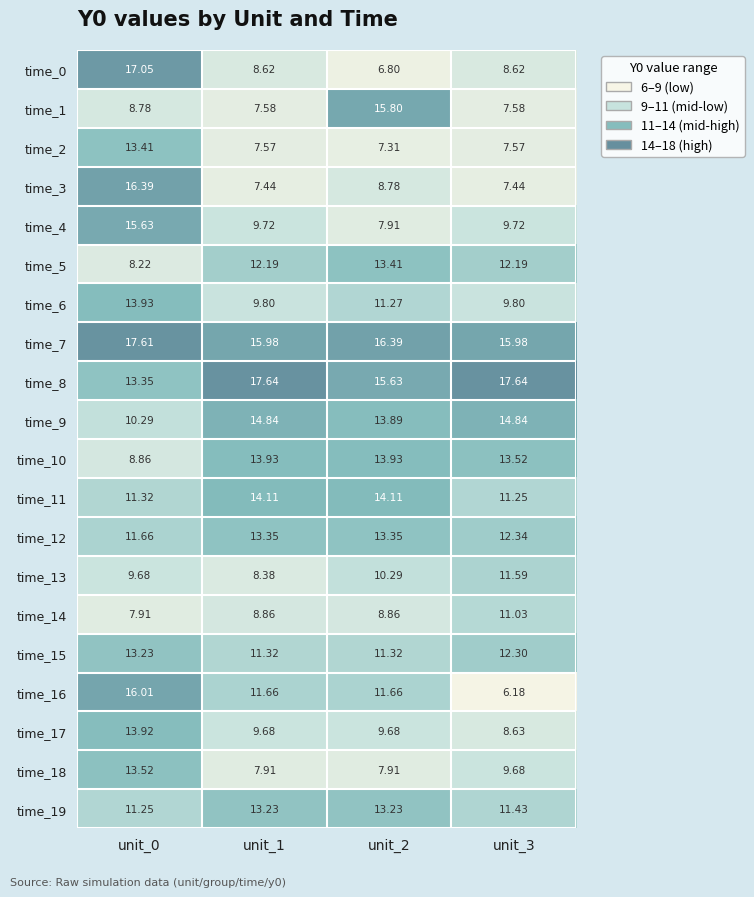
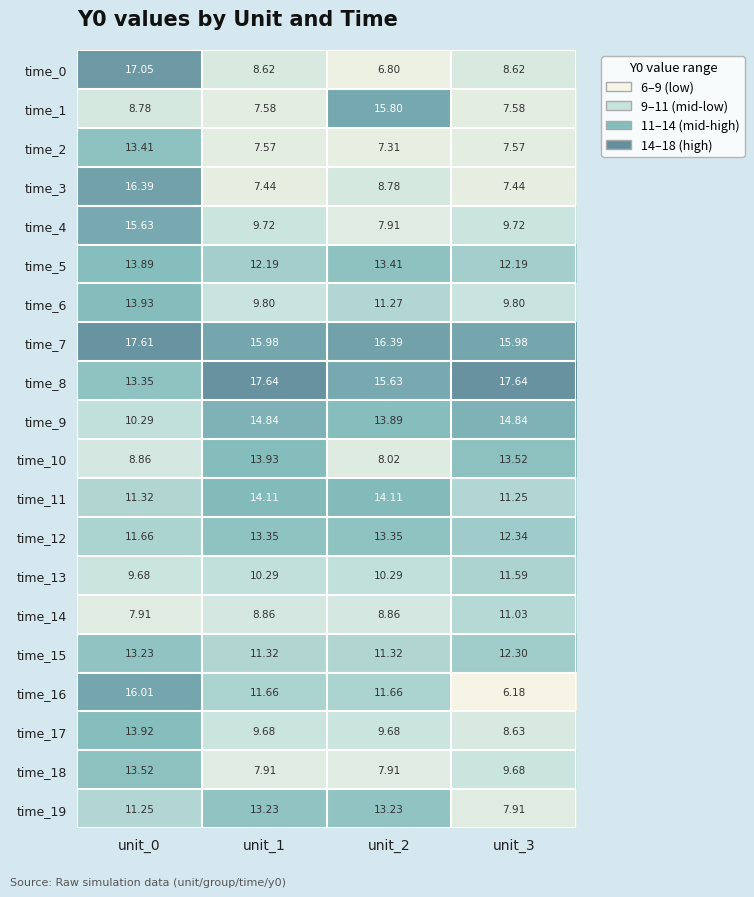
  {
    "time_0": {
      "unit_0": 17.05,
      "unit_1": 8.62,
      "unit_2": 6.80,
      "unit_3": 8.62
    },
    "time_1": {
      "unit_0": 8.78,
      "unit_1": 7.58,
      "unit_2": 15.80,
      "unit_3": 7.58
    },
    "time_2": {
      "unit_0": 13.41,
      "unit_1": 7.57,
      "unit_2": 7.31,
      "unit_3": 7.57
    },
    "time_3": {
      "unit_0": 16.39,
      "unit_1": 7.44,
      "unit_2": 8.78,
      "unit_3": 7.44
    },
    "time_4": {
      "unit_0": 15.63,
      "unit_1": 9.72,
      "unit_2": 7.91,
      "unit_3": 9.72
    },
    "time_5": {
-     "unit_0": 8.22,
+     "unit_0": 13.89,
      "unit_1": 12.19,
      "unit_2": 13.41,
      "unit_3": 12.19
    },
    "time_6": {
      "unit_0": 13.93,
      "unit_1": 9.80,
      "unit_2": 11.27,
      "unit_3": 9.80
    },
    "time_7": {
      "unit_0": 17.61,
      "unit_1": 15.98,
      "unit_2": 16.39,
      "unit_3": 15.98
    },
    "time_8": {
      "unit_0": 13.35,
      "unit_1": 17.64,
      "unit_2": 15.63,
      "unit_3": 17.64
    },
    "time_9": {
      "unit_0": 10.29,
      "unit_1": 14.84,
      "unit_2": 13.89,
      "unit_3": 14.84
    },
    "time_10": {
      "unit_0": 8.86,
      "unit_1": 13.93,
-     "unit_2": 13.93,
+     "unit_2": 8.02,
      "unit_3": 13.52
    },
    "time_11": {
      "unit_0": 11.32,
      "unit_1": 14.11,
      "unit_2": 14.11,
      "unit_3": 11.25
    },
    "time_12": {
      "unit_0": 11.66,
      "unit_1": 13.35,
      "unit_2": 13.35,
      "unit_3": 12.34
    },
    "time_13": {
      "unit_0": 9.68,
-     "unit_1": 8.38,
+     "unit_1": 10.29,
      "unit_2": 10.29,
      "unit_3": 11.59
    },
    "time_14": {
      "unit_0": 7.91,
      "unit_1": 8.86,
      "unit_2": 8.86,
      "unit_3": 11.03
    },
    "time_15": {
      "unit_0": 13.23,
      "unit_1": 11.32,
      "unit_2": 11.32,
      "unit_3": 12.30
    },
    "time_16": {
      "unit_0": 16.01,
      "unit_1": 11.66,
      "unit_2": 11.66,
      "unit_3": 6.18
    },
    "time_17": {
      "unit_0": 13.92,
      "unit_1": 9.68,
      "unit_2": 9.68,
      "unit_3": 8.63
    },
    "time_18": {
      "unit_0": 13.52,
      "unit_1": 7.91,
      "unit_2": 7.91,
      "unit_3": 9.68
    },
    "time_19": {
      "unit_0": 11.25,
      "unit_1": 13.23,
      "unit_2": 13.23,
-     "unit_3": 11.43
+     "unit_3": 7.91
    }
  }
